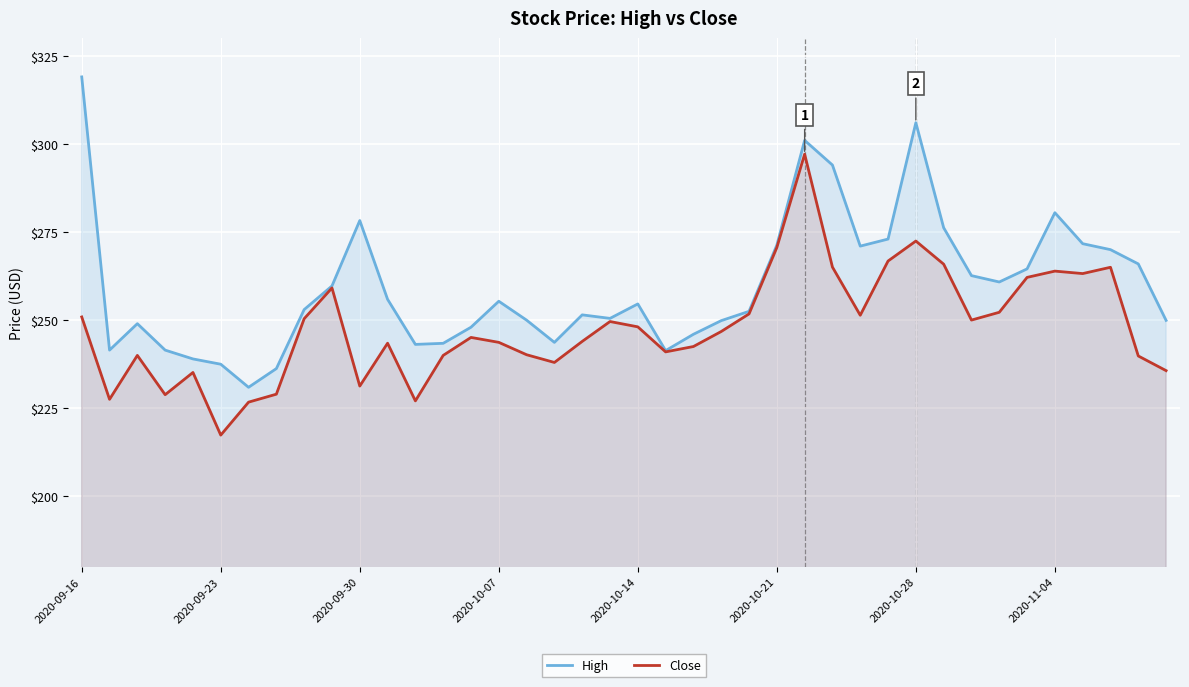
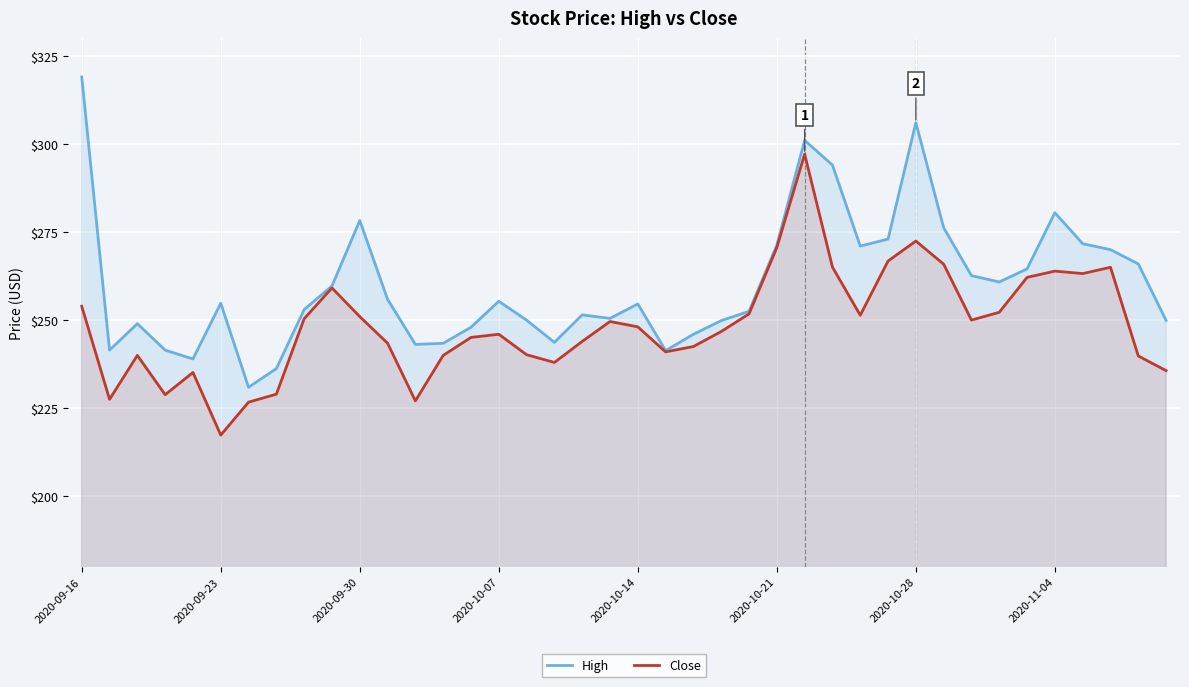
  {
    "High": {
      "2020-09-16": "$319",
-     "2020-09-23": "$238",
+     "2020-09-23": "$255",
      "2020-09-30": "$278",
      "2020-10-07": "$255",
      "2020-10-14": "$255",
      "2020-11-04": "$280"
    },
    "Close": {
-     "2020-09-16": "$251",
+     "2020-09-16": "$254",
      "2020-09-23": "$217",
-     "2020-09-30": "$231",
-     "2020-10-07": "$244",
+     "2020-09-30": "$251",
+     "2020-10-07": "$246",
      "2020-10-14": "$248",
      "2020-10-28": "$272",
      "2020-11-04": "$264"
    }
  }
